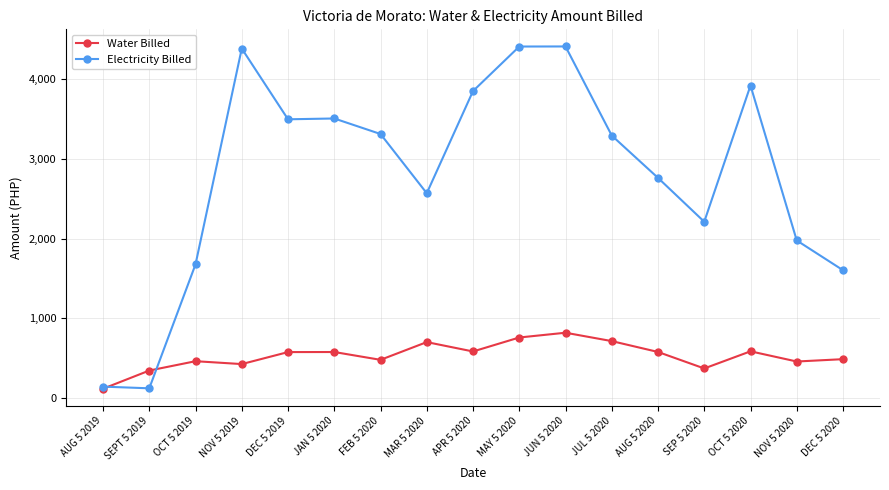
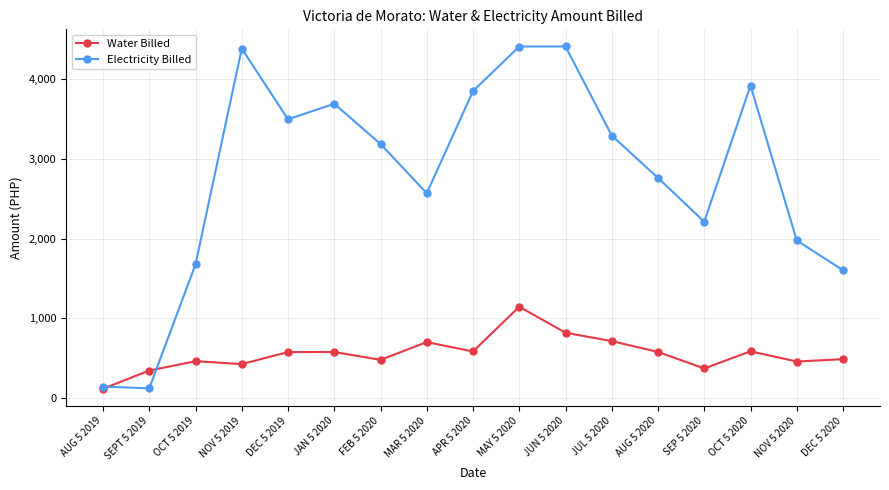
  {
    "Water Billed": {
      "SEPT 5 2019": "300",
      "OCT 5 2019": "500",
      "NOV 5 2019": "400",
      "DEC 5 2019": "600",
      "JAN 5 2020": "600",
      "FEB 5 2020": "500",
      "MAR 5 2020": "700",
      "APR 5 2020": "600",
-     "MAY 5 2020": "800",
+     "MAY 5 2020": "1,100",
      "JUN 5 2020": "800",
      "JUL 5 2020": "700",
      "AUG 5 2020": "600",
      "SEP 5 2020": "400",
      "OCT 5 2020": "600",
      "NOV 5 2020": "500",
      "DEC 5 2020": "500"
    },
    "Electricity Billed": {
      "SEPT 5 2019": "100",
      "OCT 5 2019": "1,700",
      "NOV 5 2019": "4,400",
      "DEC 5 2019": "3,500",
-     "JAN 5 2020": "3,500",
-     "FEB 5 2020": "3,300",
+     "JAN 5 2020": "3,700",
+     "FEB 5 2020": "3,200",
      "MAR 5 2020": "2,600",
      "APR 5 2020": "3,800",
      "MAY 5 2020": "4,400",
      "JUN 5 2020": "4,400",
      "JUL 5 2020": "3,300",
      "AUG 5 2020": "2,800",
      "SEP 5 2020": "2,200",
      "OCT 5 2020": "3,900",
      "NOV 5 2020": "2,000",
      "DEC 5 2020": "1,600"
    }
  }
